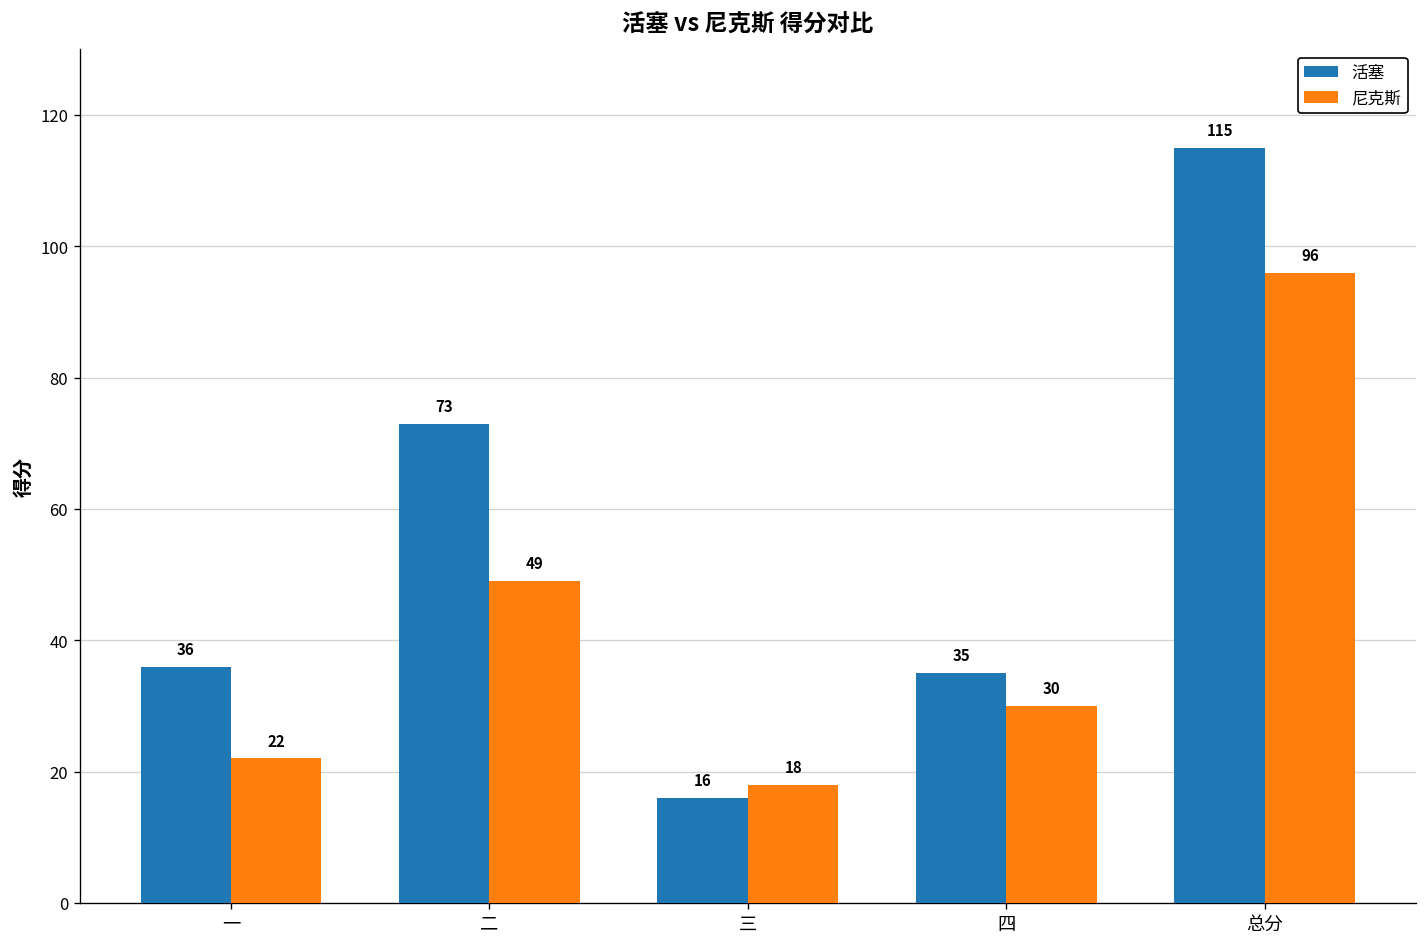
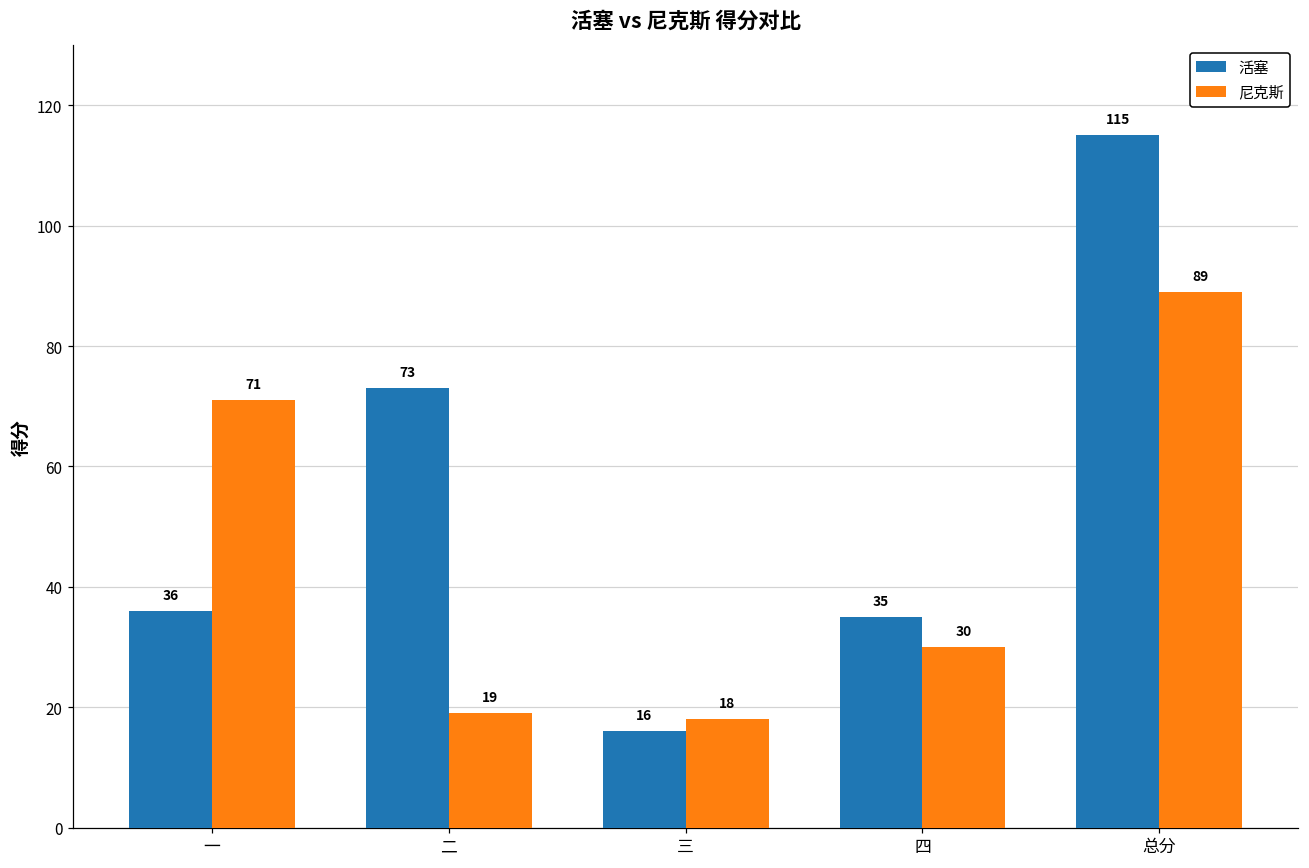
  {
    "活塞": {
      "一": 36,
      "二": 73,
      "三": 16,
      "四": 35,
      "总分": 115
    },
    "尼克斯": {
-     "一": 22,
-     "二": 49,
+     "一": 71,
+     "二": 19,
      "三": 18,
      "四": 30,
-     "总分": 96
+     "总分": 89
    }
  }
